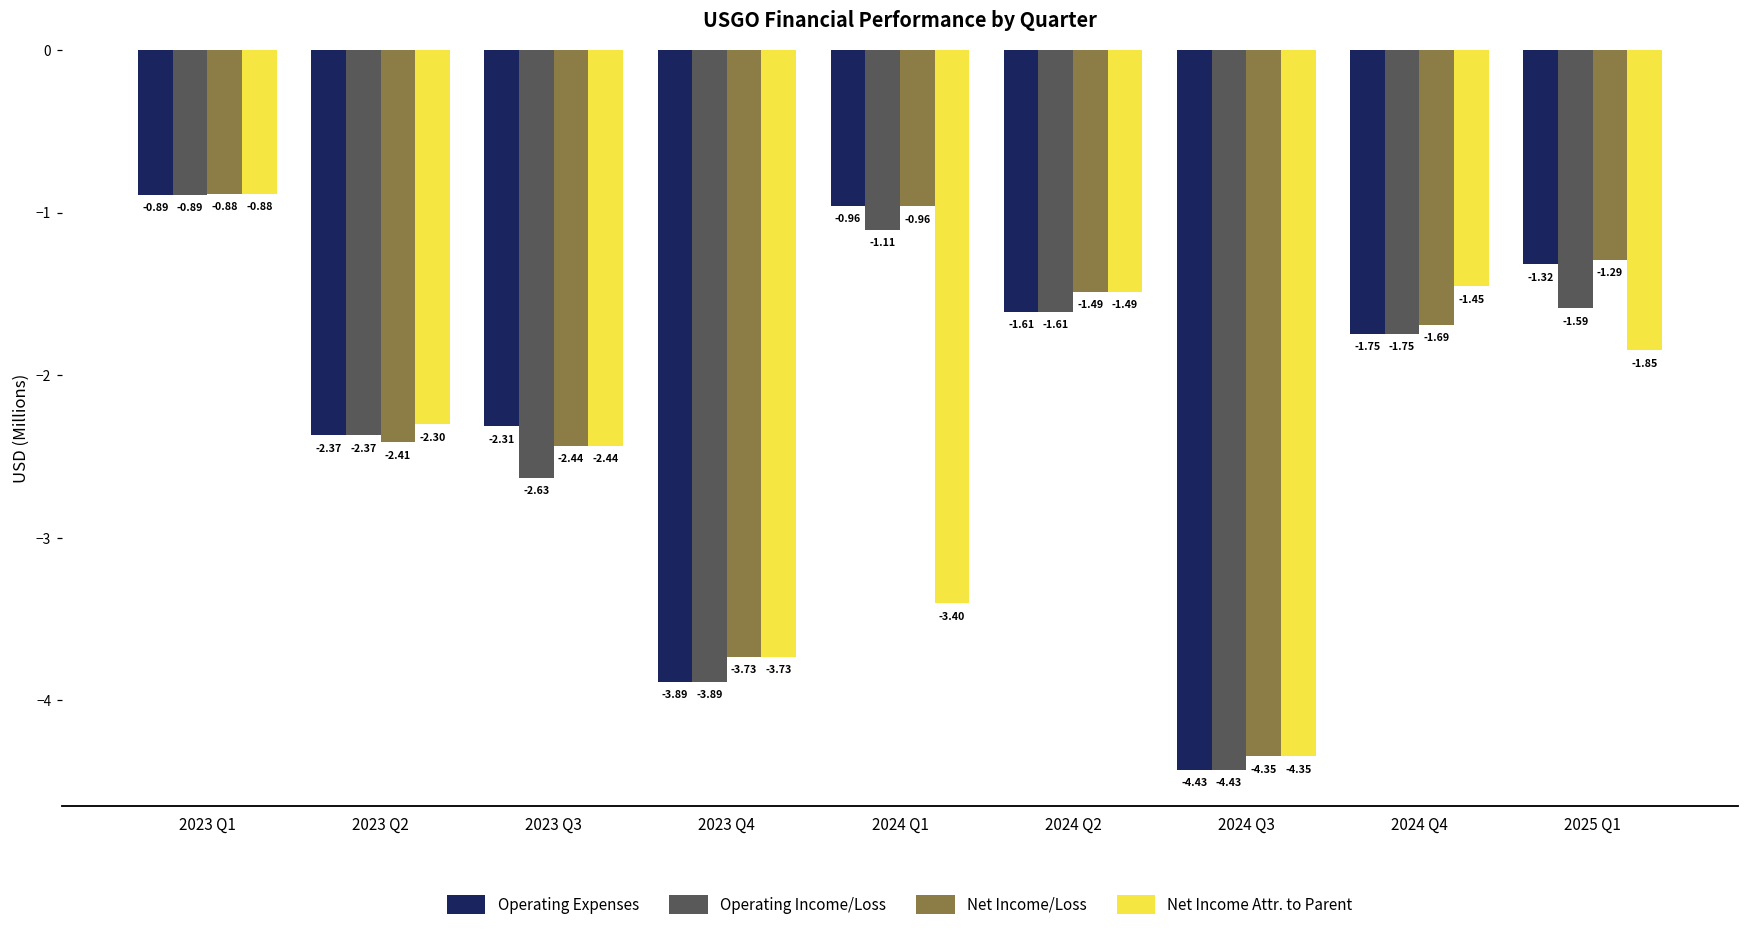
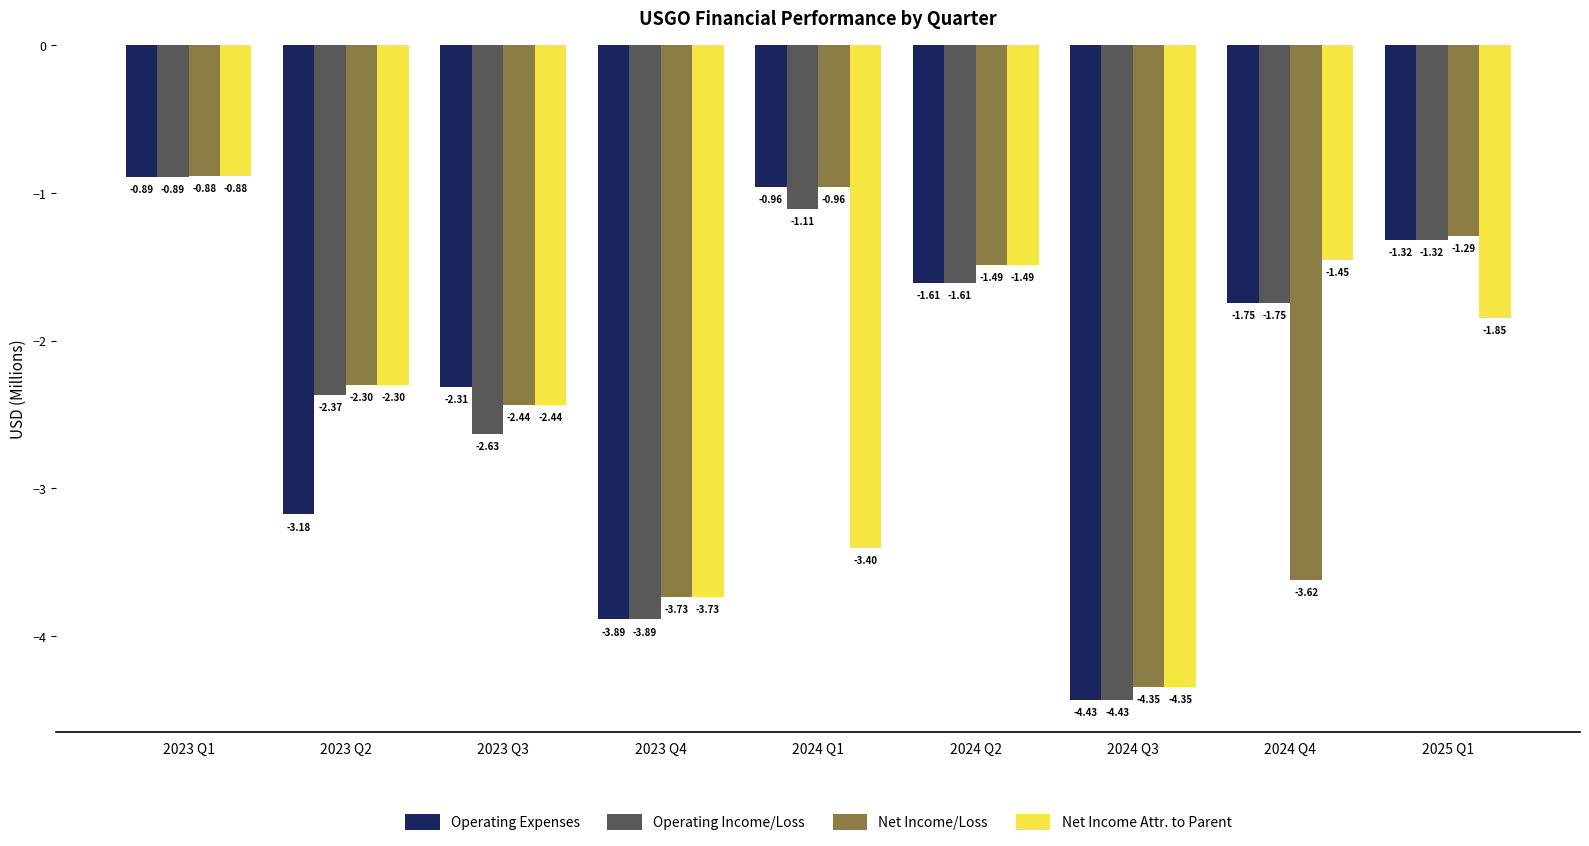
  {
    "Operating Expenses": {
      "2023 Q1": -0.89,
-     "2023 Q2": -2.37,
+     "2023 Q2": -3.18,
      "2023 Q3": -2.31,
      "2023 Q4": -3.89,
      "2024 Q1": -0.96,
      "2024 Q2": -1.61,
      "2024 Q3": -4.43,
      "2024 Q4": -1.75,
      "2025 Q1": -1.32
    },
    "Operating Income/Loss": {
      "2023 Q1": -0.89,
      "2023 Q2": -2.37,
      "2023 Q3": -2.63,
      "2023 Q4": -3.89,
      "2024 Q1": -1.11,
      "2024 Q2": -1.61,
      "2024 Q3": -4.43,
      "2024 Q4": -1.75,
-     "2025 Q1": -1.59
+     "2025 Q1": -1.32
    },
    "Net Income/Loss": {
      "2023 Q1": -0.88,
-     "2023 Q2": -2.41,
+     "2023 Q2": -2.30,
      "2023 Q3": -2.44,
      "2023 Q4": -3.73,
      "2024 Q1": -0.96,
      "2024 Q2": -1.49,
      "2024 Q3": -4.35,
-     "2024 Q4": -1.69,
+     "2024 Q4": -3.62,
      "2025 Q1": -1.29
    },
    "Net Income Attr. to Parent": {
      "2023 Q1": -0.88,
      "2023 Q2": -2.30,
      "2023 Q3": -2.44,
      "2023 Q4": -3.73,
      "2024 Q1": -3.40,
      "2024 Q2": -1.49,
      "2024 Q3": -4.35,
      "2024 Q4": -1.45,
      "2025 Q1": -1.85
    }
  }
